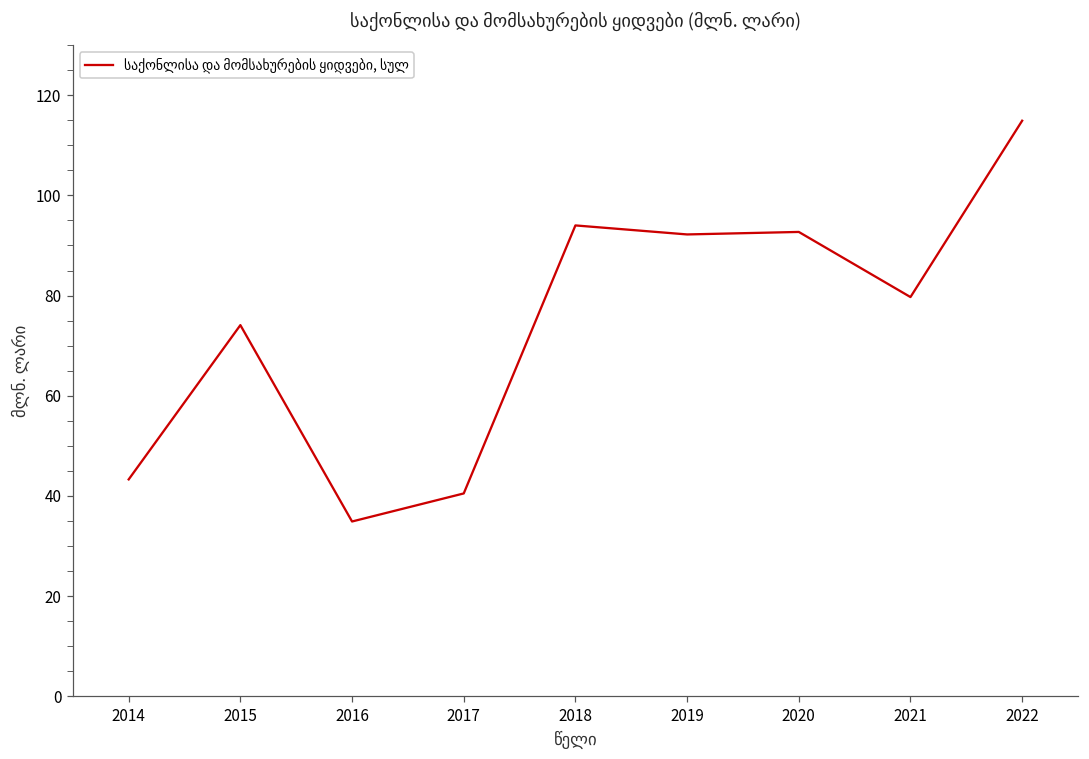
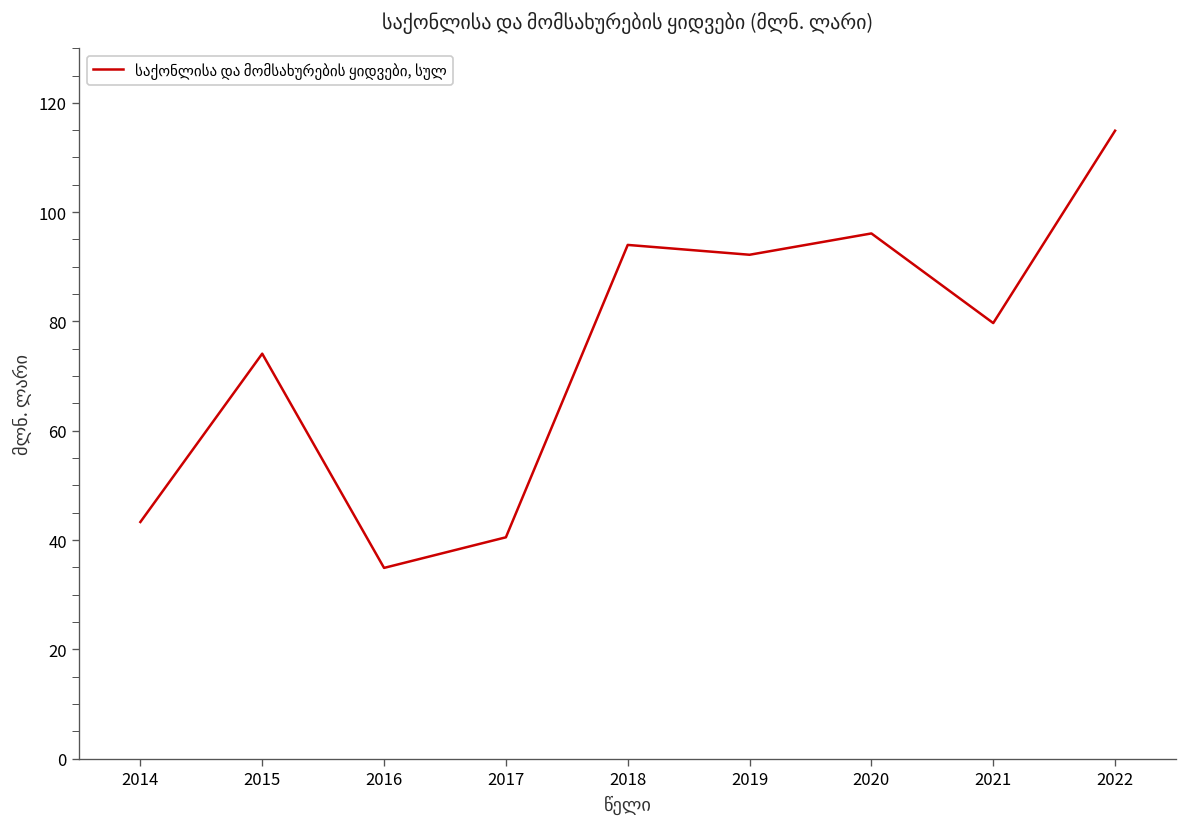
  {
    "2014": 43,
    "2015": 74,
    "2016": 35,
    "2017": 41,
    "2018": 94,
    "2019": 92,
-   "2020": 93,
+   "2020": 96,
    "2021": 80,
    "2022": 115
  }
